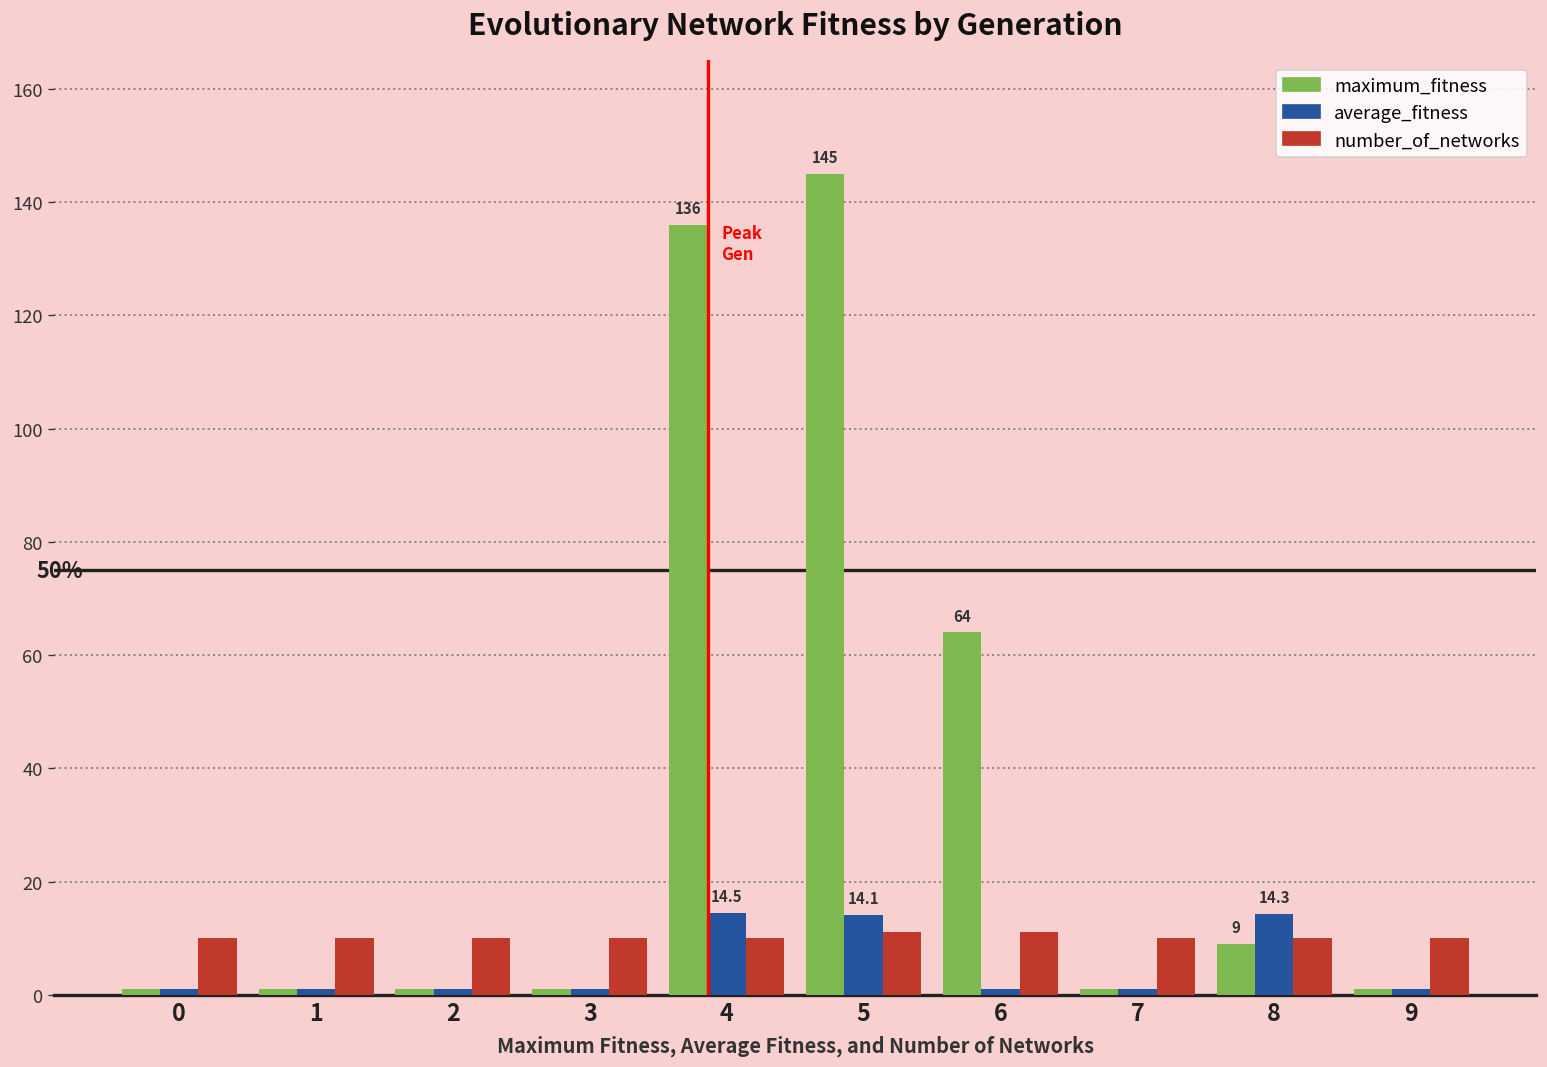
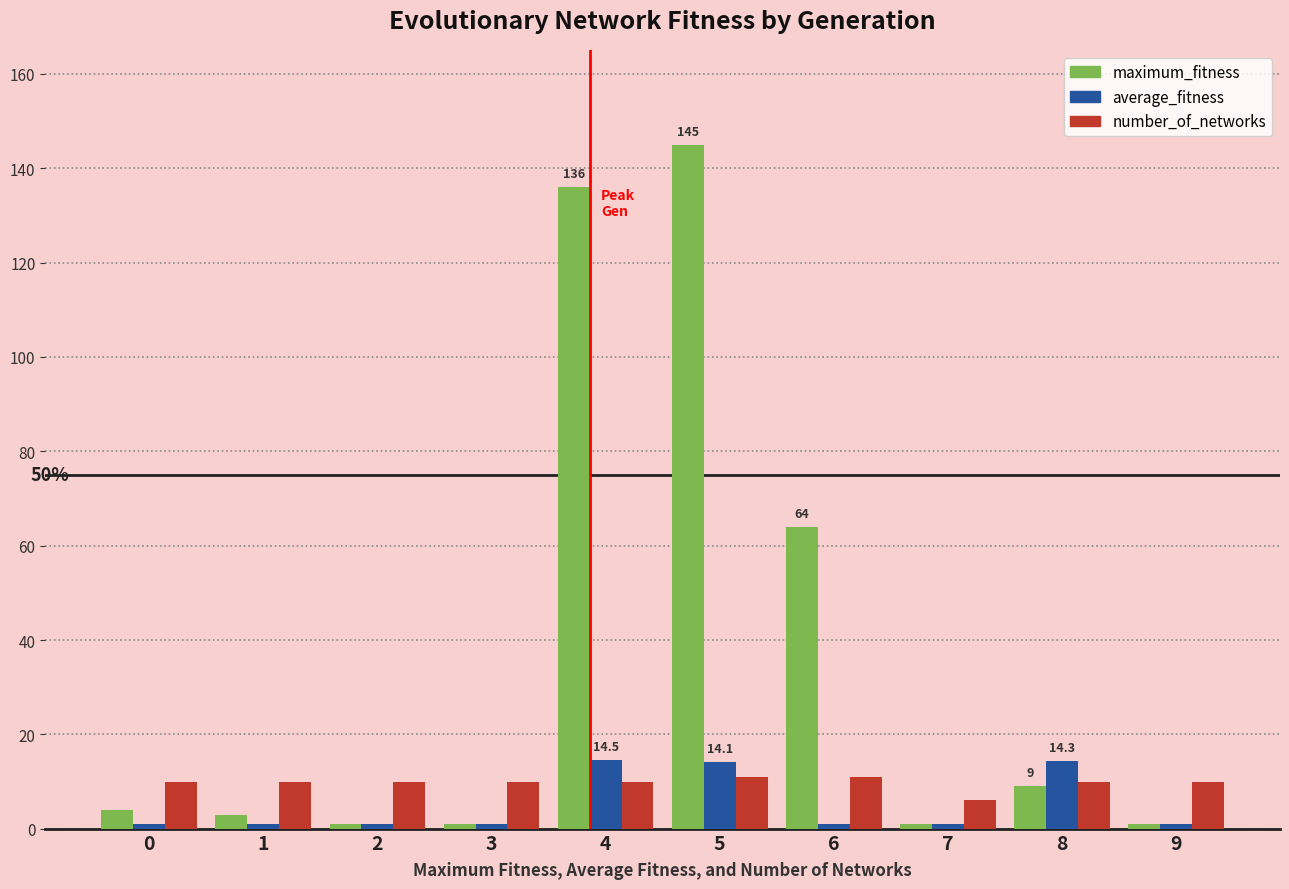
  {
    "maximum_fitness": {
-     "0": 1,
-     "1": 1,
+     "0": 4,
+     "1": 3,
      "2": 1,
      "3": 1,
      "7": 1,
      "9": 1
    },
    "average_fitness": {
      "4": 14.5,
      "5": 14.1,
      "8": 14.3
    },
    "number_of_networks": {
      "0": 10,
      "1": 10,
      "2": 10,
      "3": 10,
      "4": 10,
      "5": 11,
      "6": 11,
-     "7": 10,
+     "7": 6,
      "8": 10,
      "9": 10
    }
  }
